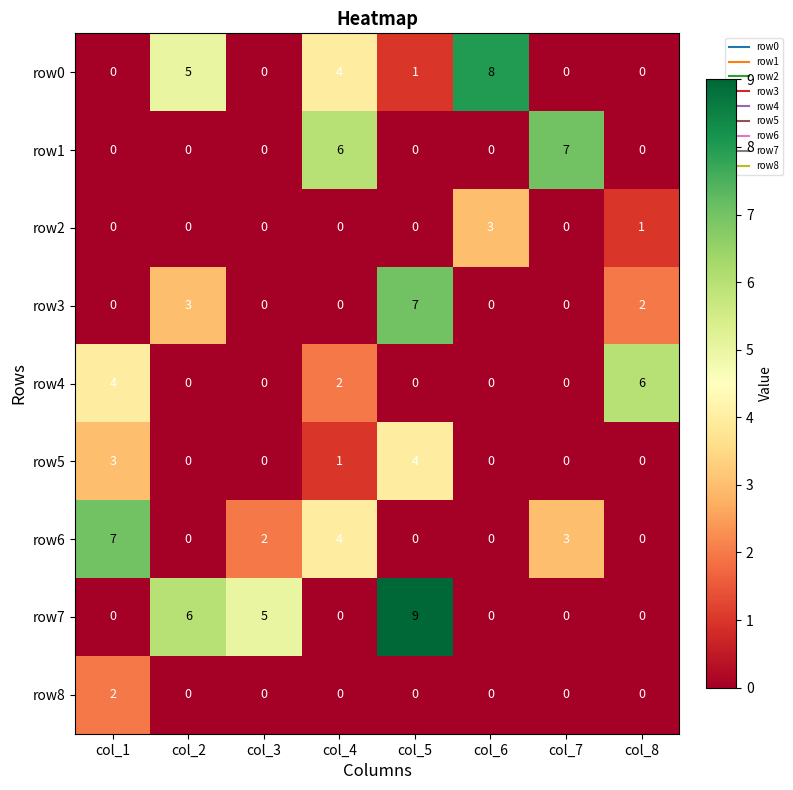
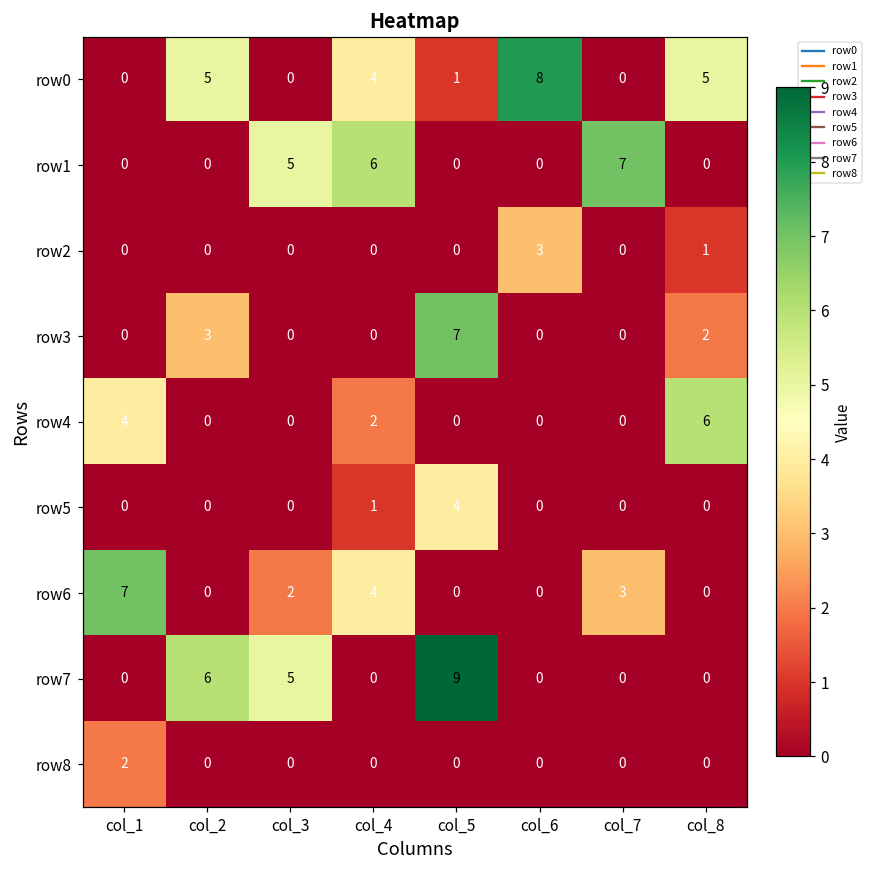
  {
    "row0": {
      "col_1": 0,
      "col_2": 5,
      "col_3": 0,
      "col_4": 4,
      "col_5": 1,
      "col_6": 8,
      "col_7": 0,
-     "col_8": 0
+     "col_8": 5
    },
    "row1": {
      "col_1": 0,
      "col_2": 0,
-     "col_3": 0,
+     "col_3": 5,
      "col_4": 6,
      "col_5": 0,
      "col_6": 0,
      "col_7": 7,
      "col_8": 0
    },
    "row2": {
      "col_1": 0,
      "col_2": 0,
      "col_3": 0,
      "col_4": 0,
      "col_5": 0,
      "col_6": 3,
      "col_7": 0,
      "col_8": 1
    },
    "row3": {
      "col_1": 0,
      "col_2": 3,
      "col_3": 0,
      "col_4": 0,
      "col_5": 7,
      "col_6": 0,
      "col_7": 0,
      "col_8": 2
    },
    "row4": {
      "col_1": 4,
      "col_2": 0,
      "col_3": 0,
      "col_4": 2,
      "col_5": 0,
      "col_6": 0,
      "col_7": 0,
      "col_8": 6
    },
    "row5": {
-     "col_1": 3,
+     "col_1": 0,
      "col_2": 0,
      "col_3": 0,
      "col_4": 1,
      "col_5": 4,
      "col_6": 0,
      "col_7": 0,
      "col_8": 0
    },
    "row6": {
      "col_1": 7,
      "col_2": 0,
      "col_3": 2,
      "col_4": 4,
      "col_5": 0,
      "col_6": 0,
      "col_7": 3,
      "col_8": 0
    },
    "row7": {
      "col_1": 0,
      "col_2": 6,
      "col_3": 5,
      "col_4": 0,
      "col_5": 9,
      "col_6": 0,
      "col_7": 0,
      "col_8": 0
    },
    "row8": {
      "col_1": 2,
      "col_2": 0,
      "col_3": 0,
      "col_4": 0,
      "col_5": 0,
      "col_6": 0,
      "col_7": 0,
      "col_8": 0
    }
  }
